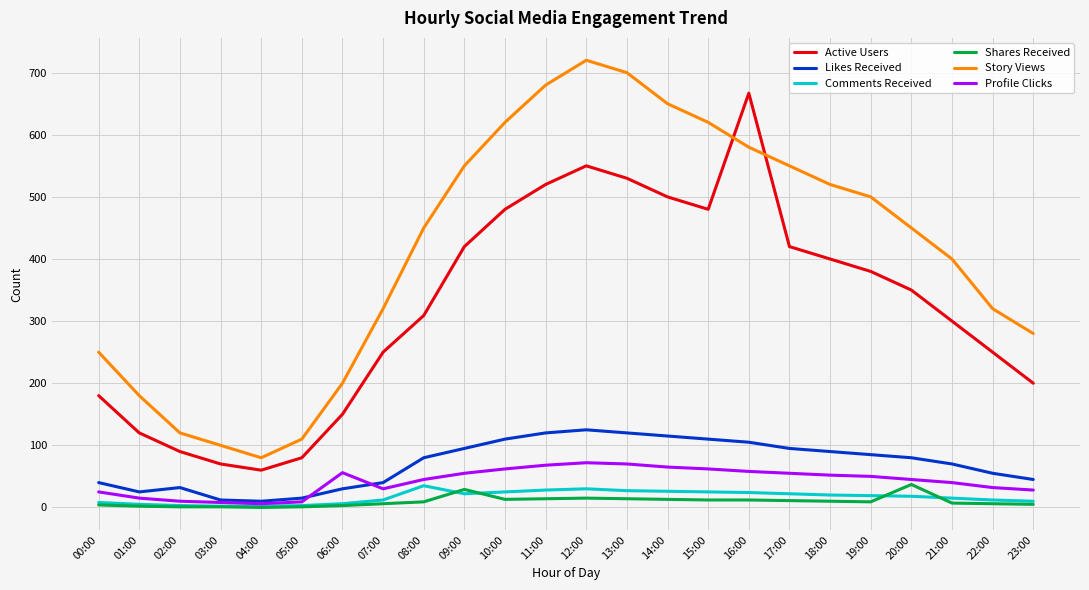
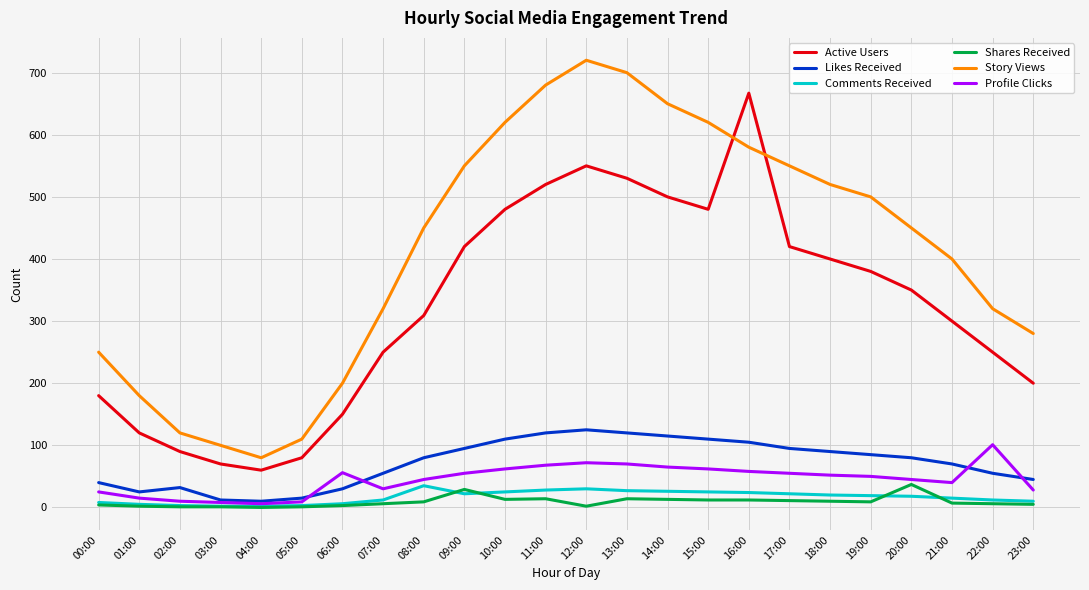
  {
    "Active Users": {
      "00:00": 180,
      "01:00": 120,
      "02:00": 90,
      "03:00": 70,
      "04:00": 60,
      "05:00": 80,
      "06:00": 150,
      "07:00": 250,
      "08:00": 310,
      "09:00": 420,
      "10:00": 480,
      "11:00": 520,
      "12:00": 550,
      "13:00": 530,
      "14:00": 500,
      "15:00": 480,
      "16:00": 670,
      "17:00": 420,
      "18:00": 400,
      "19:00": 380,
      "20:00": 350,
      "21:00": 300,
      "22:00": 250,
      "23:00": 200
    },
    "Likes Received": {
      "00:00": 40,
      "01:00": 30,
      "02:00": 30,
      "05:00": 20,
      "06:00": 30,
-     "07:00": 40,
+     "07:00": 60,
      "08:00": 80,
      "09:00": 100,
      "10:00": 110,
      "11:00": 120,
      "12:00": 130,
      "13:00": 120,
      "14:00": 120,
      "15:00": 110,
      "16:00": 110,
      "17:00": 100,
      "18:00": 90,
      "19:00": 90,
      "20:00": 80,
      "21:00": 70,
      "22:00": 60,
      "23:00": 50
    },
    "Comments Received": {
      "07:00": 10,
      "08:00": 40,
      "09:00": 20,
      "10:00": 30,
      "11:00": 30,
      "12:00": 30,
      "13:00": 30,
      "14:00": 30,
      "15:00": 30,
      "16:00": 20,
      "17:00": 20,
      "18:00": 20,
      "19:00": 20,
      "20:00": 20,
      "21:00": 20,
      "22:00": 10,
      "23:00": 10
    },
    "Shares Received": {
      "07:00": 10,
      "08:00": 10,
      "09:00": 30,
      "10:00": 10,
      "11:00": 10,
-     "12:00": 20,
+     "12:00": 0,
      "13:00": 10,
      "14:00": 10,
      "15:00": 10,
      "16:00": 10,
      "17:00": 10,
      "18:00": 10,
      "19:00": 10,
      "20:00": 40,
      "21:00": 10,
      "22:00": 10,
      "23:00": 10
    },
    "Story Views": {
      "00:00": 250,
      "01:00": 180,
      "02:00": 120,
      "03:00": 100,
      "04:00": 80,
      "05:00": 110,
      "06:00": 200,
      "07:00": 320,
      "08:00": 450,
      "09:00": 550,
      "10:00": 620,
      "11:00": 680,
      "12:00": 720,
      "13:00": 700,
      "14:00": 650,
      "15:00": 620,
      "16:00": 580,
      "17:00": 550,
      "18:00": 520,
      "19:00": 500,
      "20:00": 450,
      "21:00": 400,
      "22:00": 320,
      "23:00": 280
    },
    "Profile Clicks": {
      "00:00": 30,
      "01:00": 20,
      "02:00": 10,
      "05:00": 10,
      "06:00": 60,
      "07:00": 30,
      "08:00": 50,
      "09:00": 60,
      "10:00": 60,
      "11:00": 70,
      "12:00": 70,
      "13:00": 70,
      "14:00": 70,
      "15:00": 60,
      "16:00": 60,
      "17:00": 60,
      "18:00": 50,
      "19:00": 50,
      "20:00": 50,
      "21:00": 40,
-     "22:00": 30,
+     "22:00": 100,
      "23:00": 30
    }
  }
